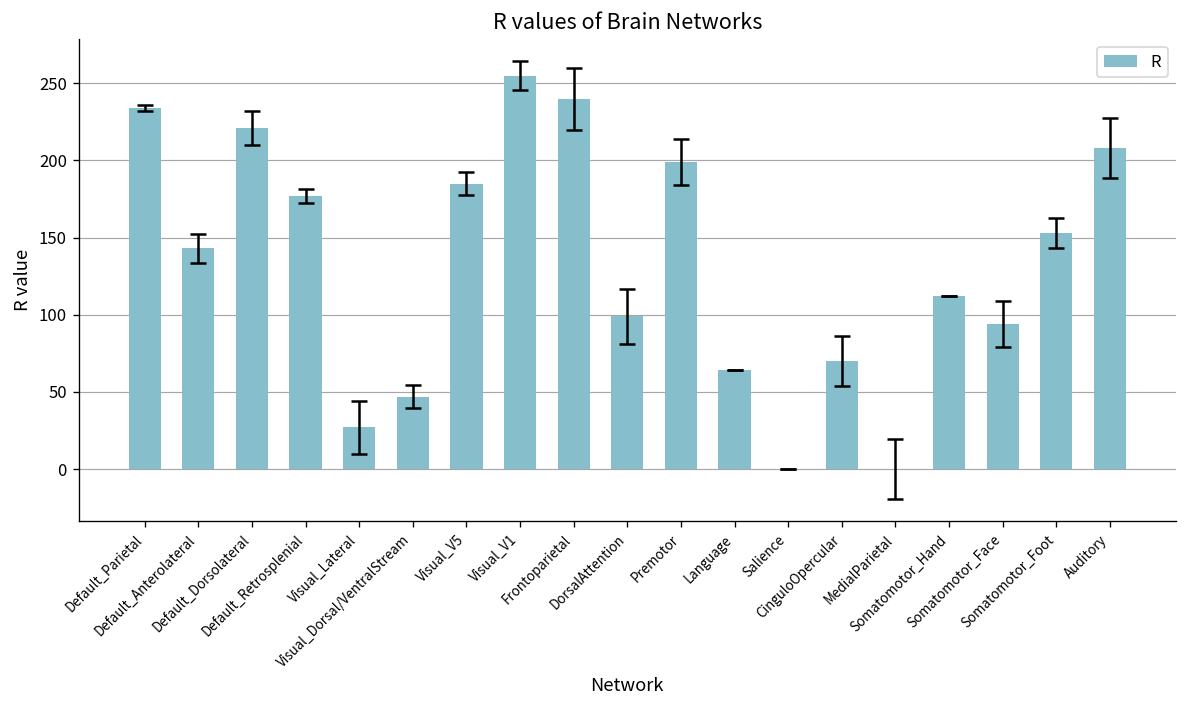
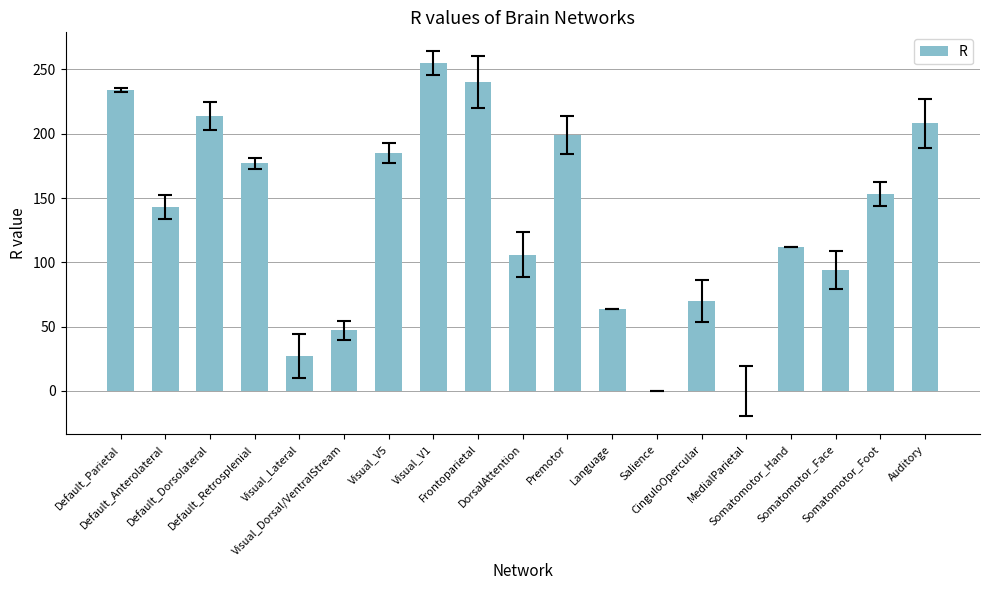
  {
    "R": {
      "Default_Parietal": 234,
      "Default_Anterolateral": 143,
-     "Default_Dorsolateral": 221,
+     "Default_Dorsolateral": 214,
      "Default_Retrosplenial": 177,
      "Visual_Lateral": 27,
      "Visual_Dorsal/VentralStream": 47,
      "Visual_V5": 185,
      "Visual_V1": 255,
      "Frontoparietal": 240,
-     "DorsalAttention": 99,
+     "DorsalAttention": 106,
      "Premotor": 199,
      "Language": 64,
      "Salience": 0,
      "CinguloOpercular": 70,
      "MedialParietal": 0,
      "Somatomotor_Hand": 112,
      "Somatomotor_Face": 94,
      "Somatomotor_Foot": 153,
      "Auditory": 208
    }
  }
